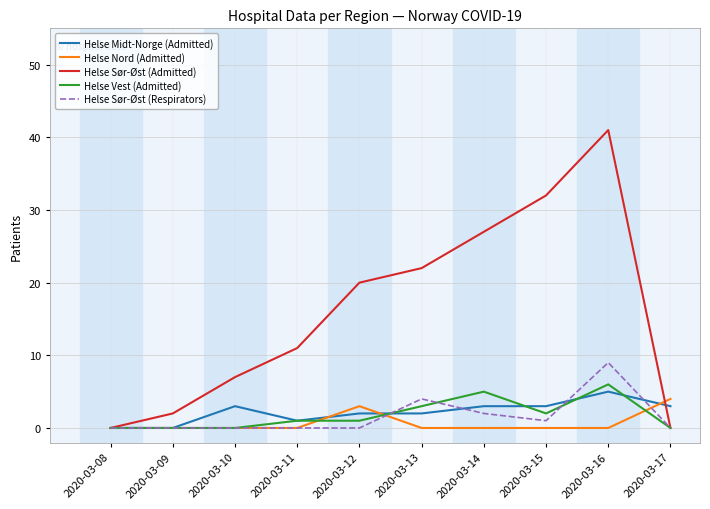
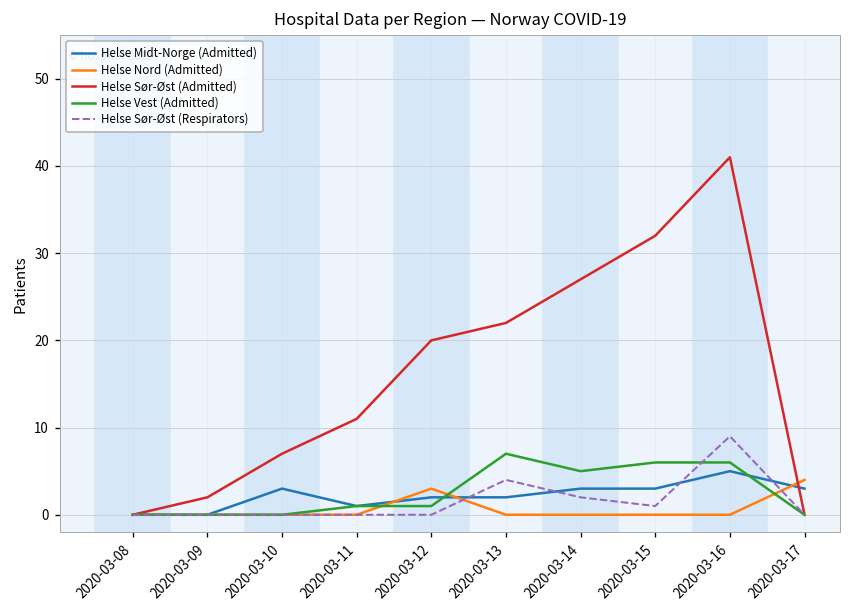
  {
    "Helse Midt-Norge (Admitted)": {
      "2020-03-10": 3,
      "2020-03-12": 2,
      "2020-03-13": 2,
      "2020-03-14": 3,
      "2020-03-15": 3,
      "2020-03-16": 5,
      "2020-03-17": 3
    },
    "Helse Nord (Admitted)": {
      "2020-03-12": 3,
      "2020-03-13": 0,
      "2020-03-14": 0,
      "2020-03-15": 0,
      "2020-03-16": 0,
      "2020-03-17": 4
    },
    "Helse Sør-Øst (Admitted)": {
      "2020-03-09": 2,
      "2020-03-10": 7,
      "2020-03-11": 11,
      "2020-03-12": 20,
      "2020-03-13": 22,
      "2020-03-14": 27,
      "2020-03-15": 32,
      "2020-03-16": 41
    },
    "Helse Vest (Admitted)": {
      "2020-03-12": 1,
-     "2020-03-13": 3,
+     "2020-03-13": 7,
      "2020-03-14": 5,
-     "2020-03-15": 2,
+     "2020-03-15": 6,
      "2020-03-16": 6
    },
    "Helse Sør-Øst (Respirators)": {
      "2020-03-12": 0,
      "2020-03-13": 4,
      "2020-03-14": 2,
      "2020-03-15": 1,
      "2020-03-16": 9
    }
  }
